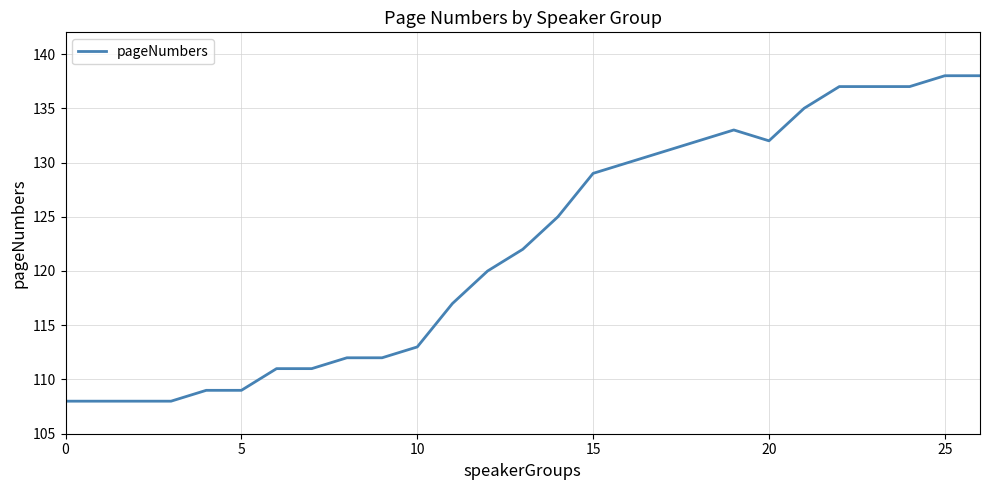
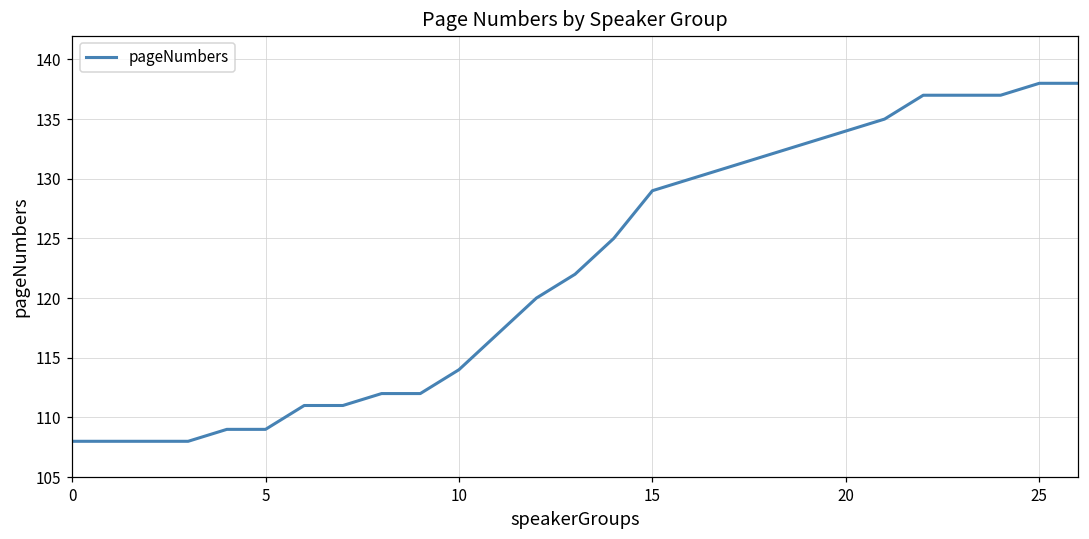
  {
    "0": 108,
    "5": 109,
-   "10": 113,
+   "10": 114,
    "15": 129,
-   "20": 132,
+   "20": 134,
    "25": 138
  }
